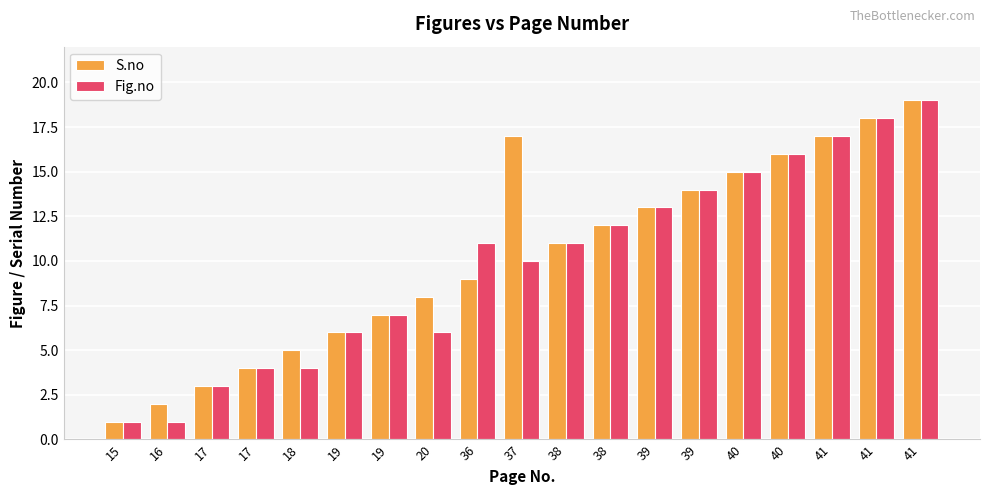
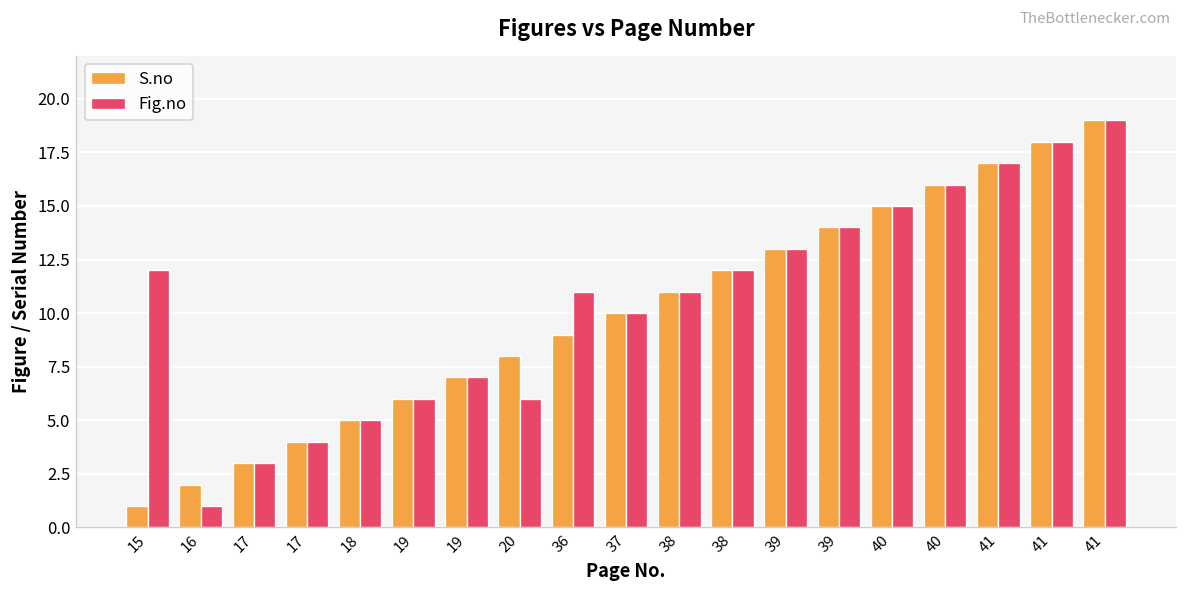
  {
    "S.no": {
      "15": 1,
      "16": 2,
      "18": 5,
      "20": 8,
      "36": 9,
-     "37": 17
+     "37": 10
    },
    "Fig.no": {
-     "15": 1,
+     "15": 12,
      "16": 1,
-     "18": 4,
+     "18": 5,
      "20": 6,
      "36": 11,
      "37": 10
    }
  }
